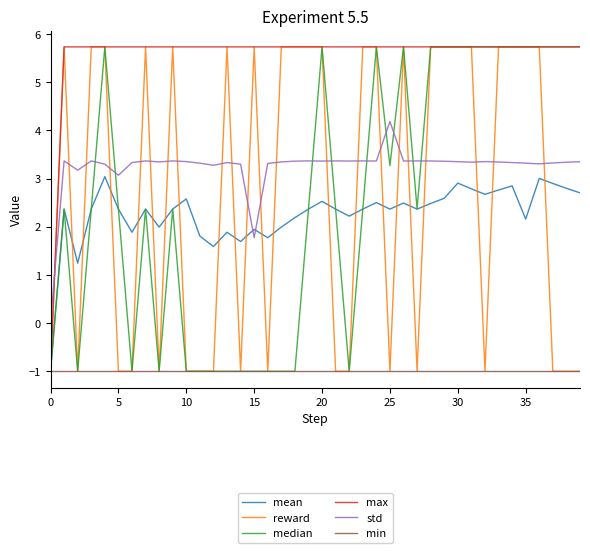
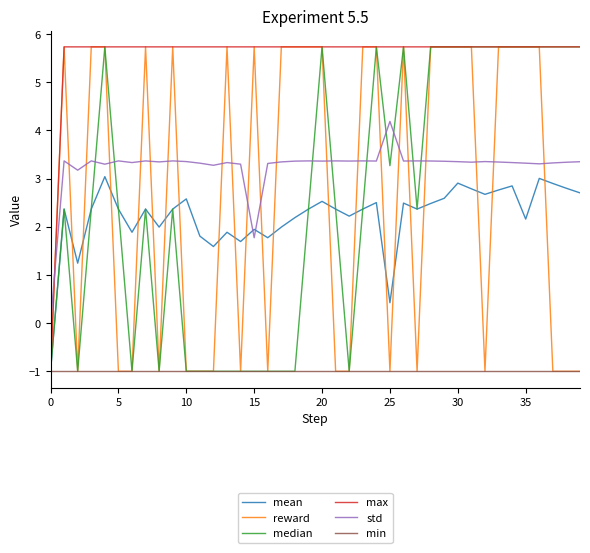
  {
    "mean": {
      "10": 2.6,
      "15": 1.9,
      "20": 2.5,
-     "25": 2.4,
+     "25": 0.4,
      "30": 2.9,
      "35": 2.2
    },
    "median": {
      "25": 3.3
    },
    "max": {
      "5": 5.7,
      "10": 5.7,
      "25": 5.7
    },
    "std": {
      "0": 0.0,
-     "5": 3.1,
+     "5": 3.4,
      "10": 3.4,
      "15": 1.8,
      "20": 3.4,
      "25": 4.2,
      "30": 3.4,
      "35": 3.3
    },
    "min": {
      "20": -1.0,
      "30": -1.0,
      "35": -1.0
    }
  }
